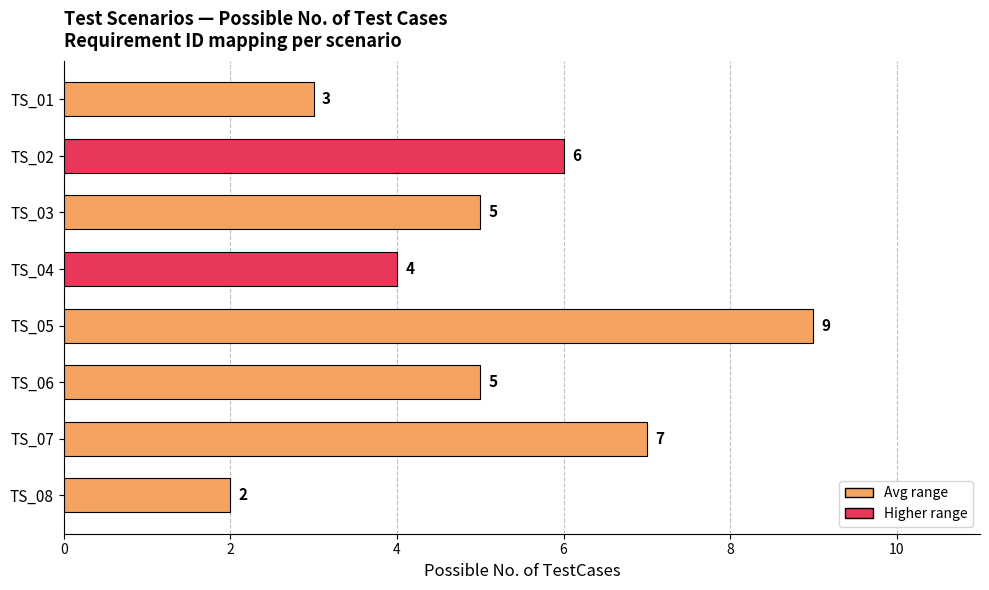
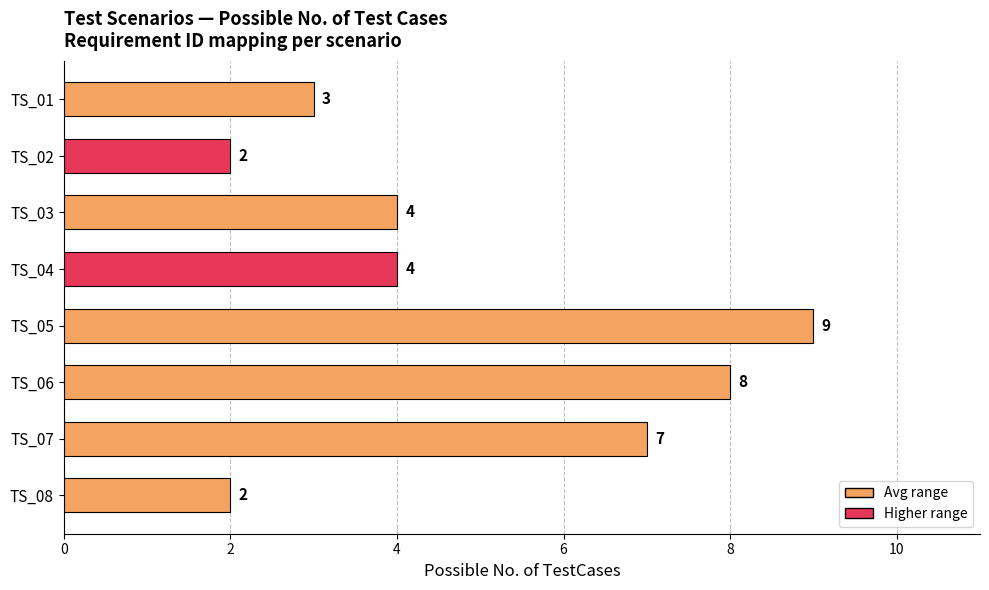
  {
    "TS_01": 3,
-   "TS_02": 6,
-   "TS_03": 5,
+   "TS_02": 2,
+   "TS_03": 4,
    "TS_04": 4,
    "TS_05": 9,
-   "TS_06": 5,
+   "TS_06": 8,
    "TS_07": 7,
    "TS_08": 2
  }
